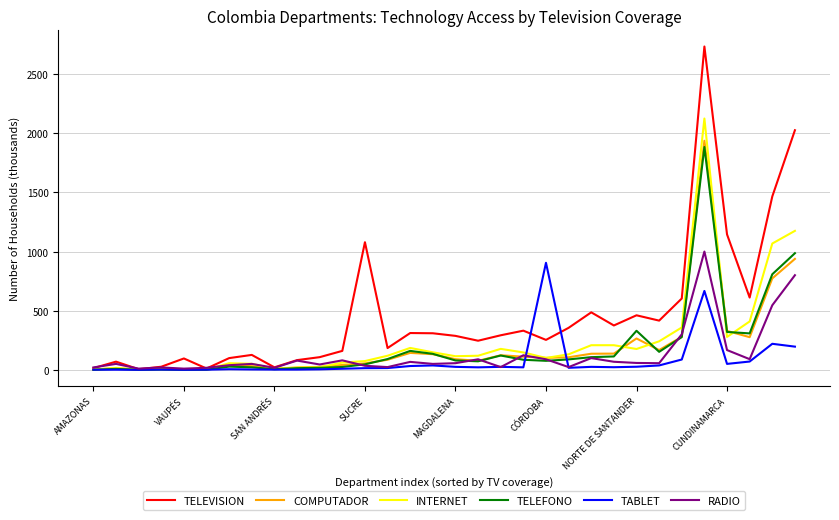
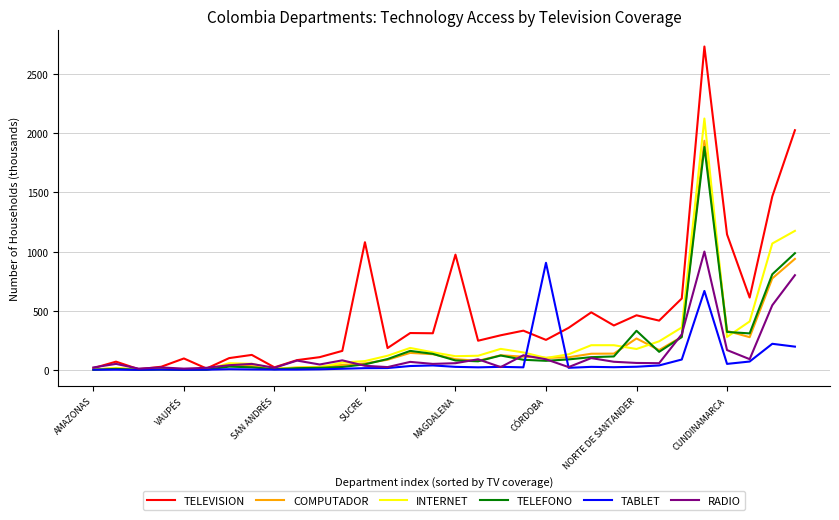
  {
    "TELEVISION": {
      "VAUPÉS": 100,
      "SUCRE": 1080,
-     "MAGDALENA": 290,
+     "MAGDALENA": 970,
      "CÓRDOBA": 250,
      "NORTE DE SANTANDER": 460,
      "CUNDINAMARCA": 1150
    },
    "COMPUTADOR": {
      "NORTE DE SANTANDER": 270
    },
    "INTERNET": {
      "MAGDALENA": 120,
      "NORTE DE SANTANDER": 180,
      "CUNDINAMARCA": 280
    },
    "TELEFONO": {
      "NORTE DE SANTANDER": 330
    },
    "TABLET": {
      "MAGDALENA": 30,
      "CÓRDOBA": 910,
      "NORTE DE SANTANDER": 30,
      "CUNDINAMARCA": 50
    },
    "RADIO": {
      "MAGDALENA": 60,
      "NORTE DE SANTANDER": 60,
      "CUNDINAMARCA": 170
    }
  }
